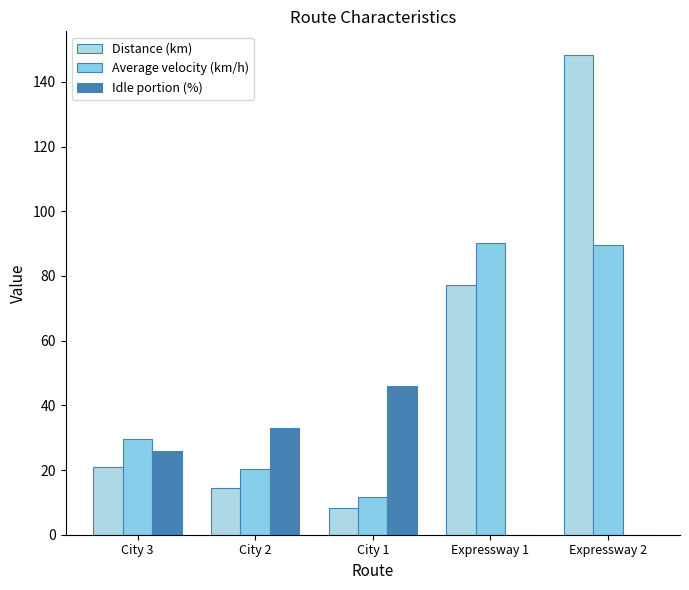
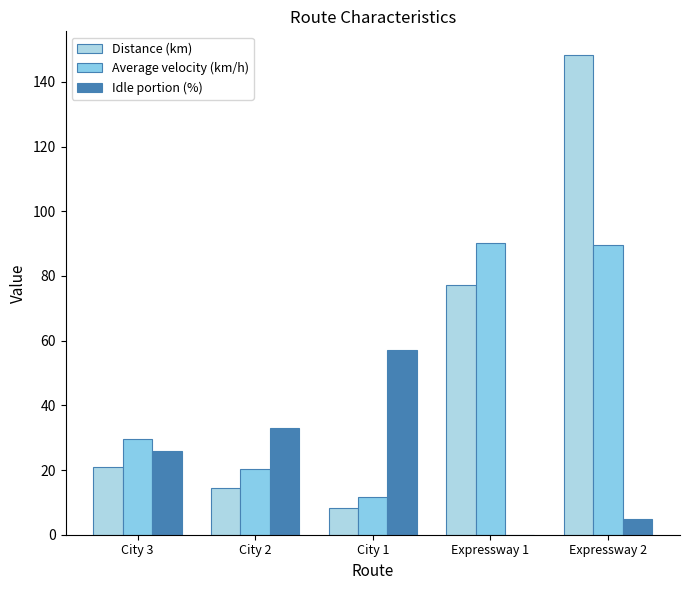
  {
    "Idle portion (%)": {
      "City 3": 26,
      "City 2": 33,
-     "City 1": 46,
+     "City 1": 57,
      "Expressway 1": 0,
-     "Expressway 2": 0
+     "Expressway 2": 5
    }
  }
